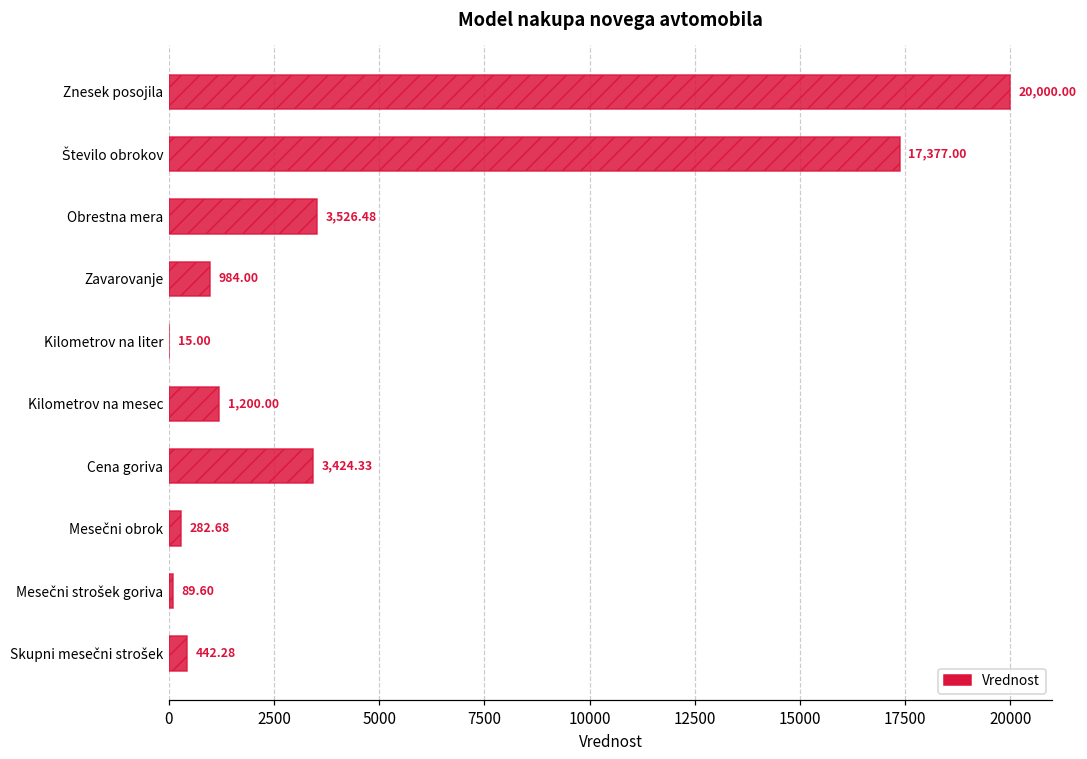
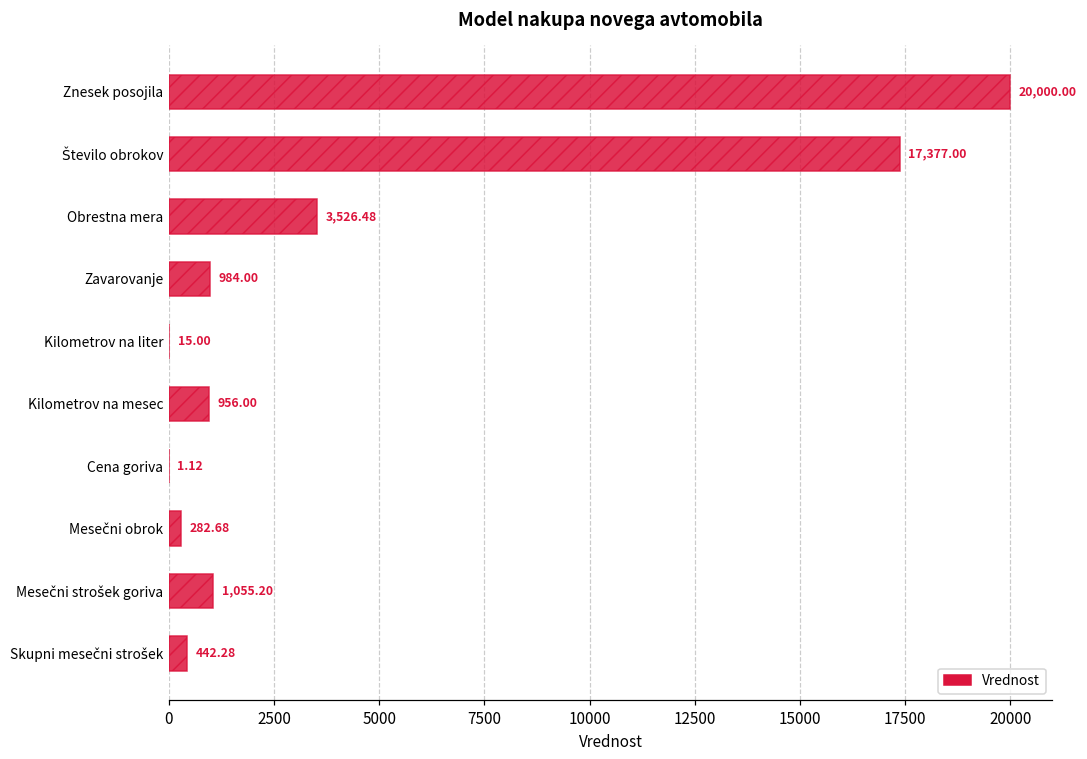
  {
    "Znesek posojila": "20,000.00",
    "Število obrokov": "17,377.00",
    "Obrestna mera": "3,526.48",
    "Zavarovanje": "984.00",
    "Kilometrov na liter": "15.00",
-   "Kilometrov na mesec": "1,200.00",
-   "Cena goriva": "3,424.33",
+   "Kilometrov na mesec": "956.00",
+   "Cena goriva": "1.12",
    "Mesečni obrok": "282.68",
-   "Mesečni strošek goriva": "89.60",
+   "Mesečni strošek goriva": "1,055.20",
    "Skupni mesečni strošek": "442.28"
  }
